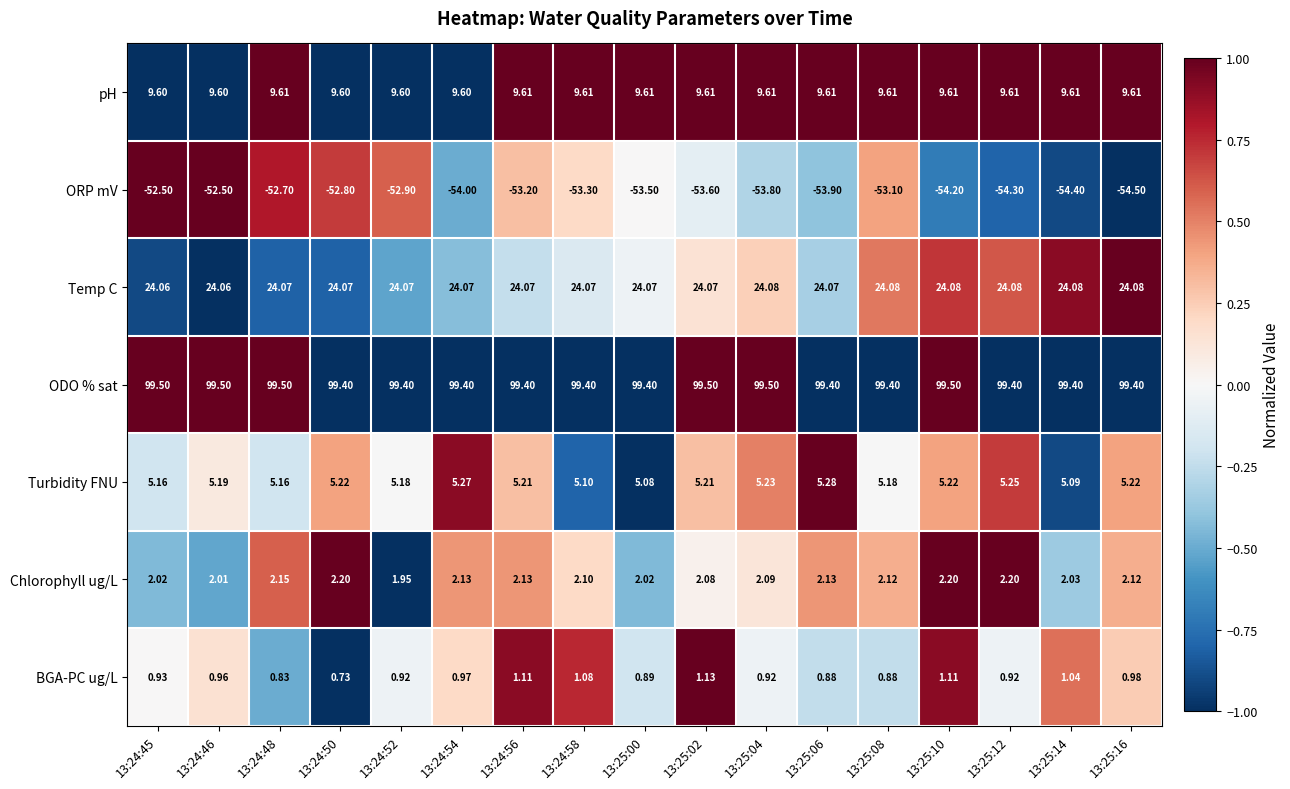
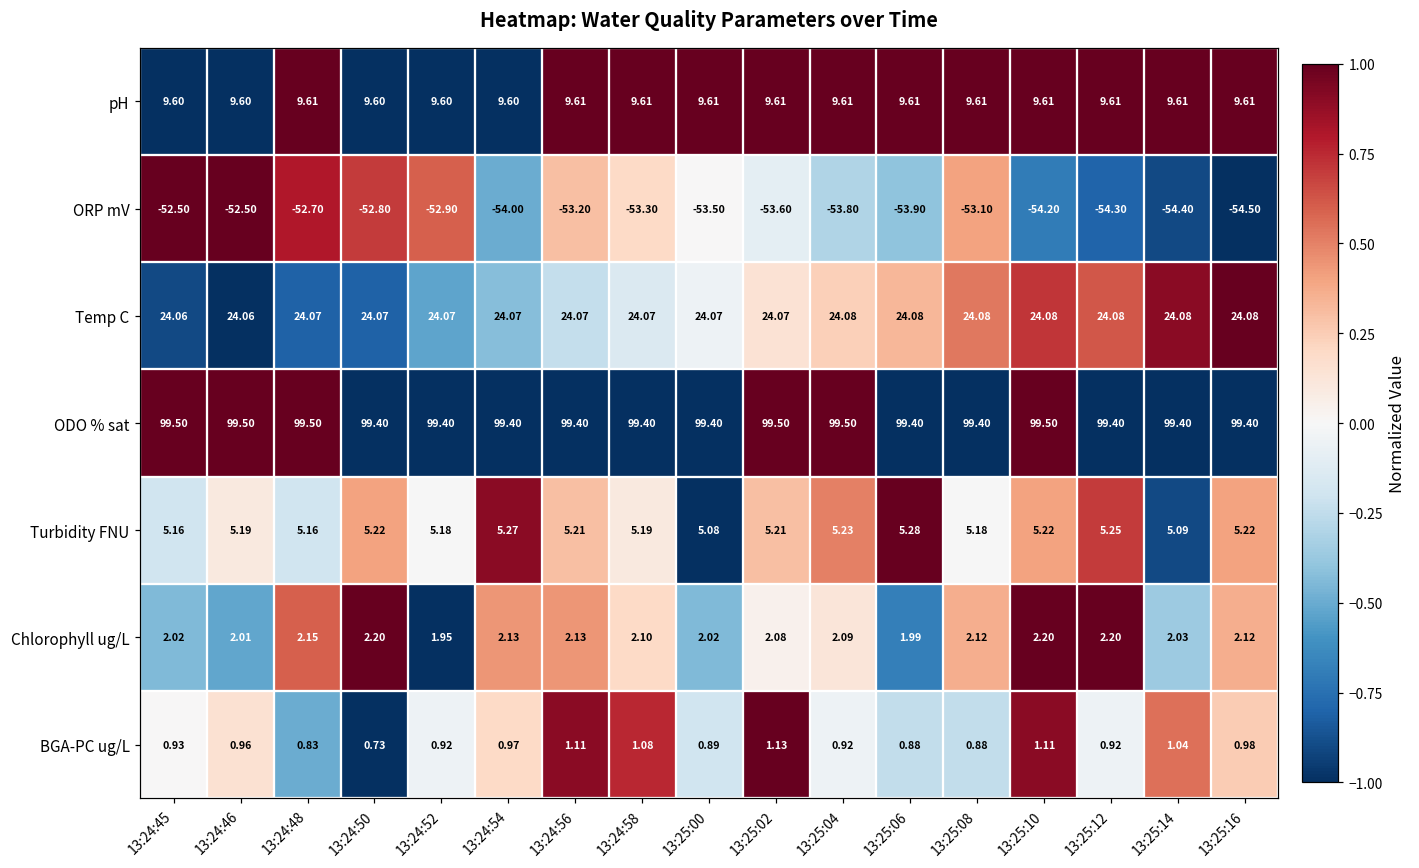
  {
    "pH": {
      "13:24:45": 9.60,
      "13:24:46": 9.60,
      "13:24:48": 9.61,
      "13:24:50": 9.60,
      "13:24:52": 9.60,
      "13:24:54": 9.60,
      "13:24:56": 9.61,
      "13:24:58": 9.61,
      "13:25:00": 9.61,
      "13:25:02": 9.61,
      "13:25:04": 9.61,
      "13:25:06": 9.61,
      "13:25:08": 9.61,
      "13:25:10": 9.61,
      "13:25:12": 9.61,
      "13:25:14": 9.61,
      "13:25:16": 9.61
    },
    "ORP mV": {
      "13:24:45": -52.50,
      "13:24:46": -52.50,
      "13:24:48": -52.70,
      "13:24:50": -52.80,
      "13:24:52": -52.90,
      "13:24:54": -54.00,
      "13:24:56": -53.20,
      "13:24:58": -53.30,
      "13:25:00": -53.50,
      "13:25:02": -53.60,
      "13:25:04": -53.80,
      "13:25:06": -53.90,
      "13:25:08": -53.10,
      "13:25:10": -54.20,
      "13:25:12": -54.30,
      "13:25:14": -54.40,
      "13:25:16": -54.50
    },
    "Temp C": {
      "13:24:45": 24.06,
      "13:24:46": 24.06,
      "13:24:48": 24.07,
      "13:24:50": 24.07,
      "13:24:52": 24.07,
      "13:24:54": 24.07,
      "13:24:56": 24.07,
      "13:24:58": 24.07,
      "13:25:00": 24.07,
      "13:25:02": 24.07,
      "13:25:04": 24.08,
-     "13:25:06": 24.07,
+     "13:25:06": 24.08,
      "13:25:08": 24.08,
      "13:25:10": 24.08,
      "13:25:12": 24.08,
      "13:25:14": 24.08,
      "13:25:16": 24.08
    },
    "ODO % sat": {
      "13:24:45": 99.50,
      "13:24:46": 99.50,
      "13:24:48": 99.50,
      "13:24:50": 99.40,
      "13:24:52": 99.40,
      "13:24:54": 99.40,
      "13:24:56": 99.40,
      "13:24:58": 99.40,
      "13:25:00": 99.40,
      "13:25:02": 99.50,
      "13:25:04": 99.50,
      "13:25:06": 99.40,
      "13:25:08": 99.40,
      "13:25:10": 99.50,
      "13:25:12": 99.40,
      "13:25:14": 99.40,
      "13:25:16": 99.40
    },
    "Turbidity FNU": {
      "13:24:45": 5.16,
      "13:24:46": 5.19,
      "13:24:48": 5.16,
      "13:24:50": 5.22,
      "13:24:52": 5.18,
      "13:24:54": 5.27,
      "13:24:56": 5.21,
-     "13:24:58": 5.10,
+     "13:24:58": 5.19,
      "13:25:00": 5.08,
      "13:25:02": 5.21,
      "13:25:04": 5.23,
      "13:25:06": 5.28,
      "13:25:08": 5.18,
      "13:25:10": 5.22,
      "13:25:12": 5.25,
      "13:25:14": 5.09,
      "13:25:16": 5.22
    },
    "Chlorophyll ug/L": {
      "13:24:45": 2.02,
      "13:24:46": 2.01,
      "13:24:48": 2.15,
      "13:24:50": 2.20,
      "13:24:52": 1.95,
      "13:24:54": 2.13,
      "13:24:56": 2.13,
      "13:24:58": 2.10,
      "13:25:00": 2.02,
      "13:25:02": 2.08,
      "13:25:04": 2.09,
-     "13:25:06": 2.13,
+     "13:25:06": 1.99,
      "13:25:08": 2.12,
      "13:25:10": 2.20,
      "13:25:12": 2.20,
      "13:25:14": 2.03,
      "13:25:16": 2.12
    },
    "BGA-PC ug/L": {
      "13:24:45": 0.93,
      "13:24:46": 0.96,
      "13:24:48": 0.83,
      "13:24:50": 0.73,
      "13:24:52": 0.92,
      "13:24:54": 0.97,
      "13:24:56": 1.11,
      "13:24:58": 1.08,
      "13:25:00": 0.89,
      "13:25:02": 1.13,
      "13:25:04": 0.92,
      "13:25:06": 0.88,
      "13:25:08": 0.88,
      "13:25:10": 1.11,
      "13:25:12": 0.92,
      "13:25:14": 1.04,
      "13:25:16": 0.98
    }
  }
